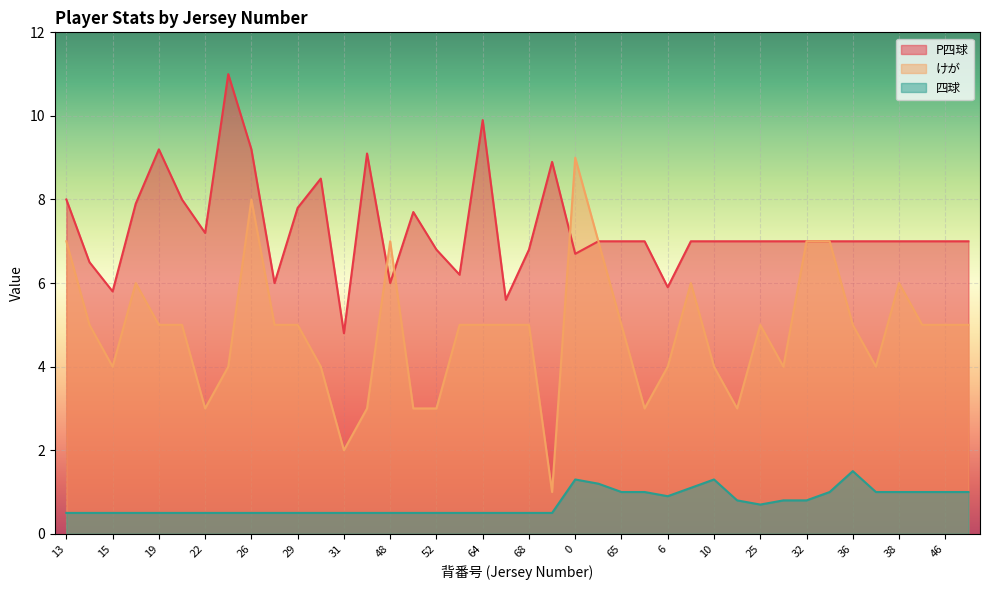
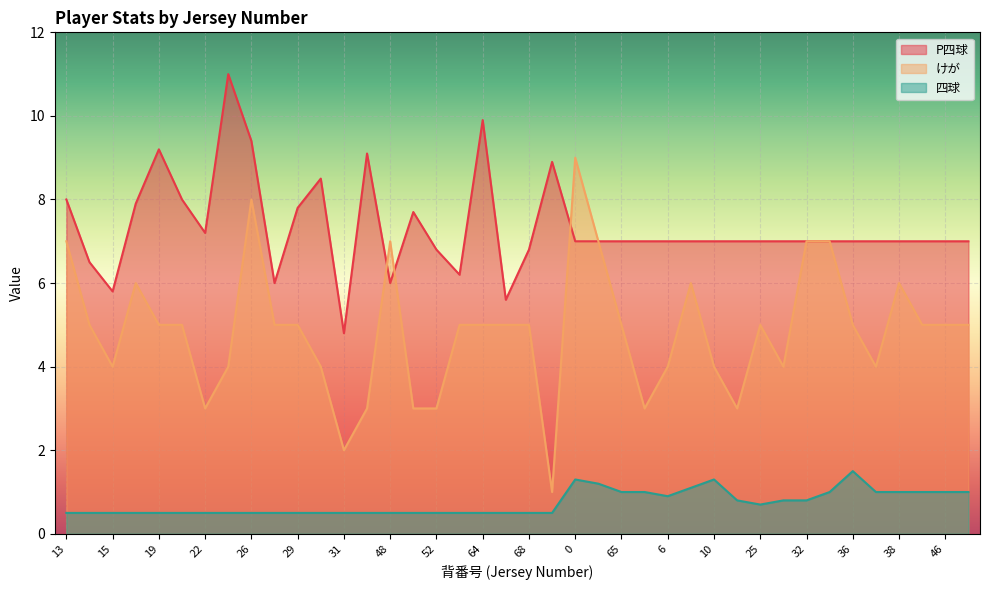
  {
    "P四球": {
      "22": 7.2,
-     "26": 9.2,
+     "26": 9.4,
      "48": 6.0,
      "52": 6.8,
      "64": 9.9,
      "68": 6.8,
-     "0": 6.7,
+     "0": 7.0,
      "65": 7.0,
-     "6": 5.9,
+     "6": 7.0,
      "10": 7.0,
      "36": 7.0,
      "38": 7.0,
      "46": 7.0
    },
    "けが": {
      "22": 3.0,
      "26": 8.0,
      "48": 7.0,
      "52": 3.0,
      "64": 5.0,
      "68": 5.0,
      "0": 9.0,
      "65": 5.0,
      "6": 4.0,
      "10": 4.0,
      "36": 5.0,
      "38": 6.0,
      "46": 5.0
    },
    "四球": {
      "22": 0.5,
      "26": 0.5,
      "48": 0.5,
      "52": 0.5,
      "64": 0.5,
      "68": 0.5,
      "0": 1.3,
      "65": 1.0,
      "6": 0.9,
      "10": 1.3,
      "32": 0.8,
      "36": 1.5,
      "38": 1.0,
      "46": 1.0
    }
  }
